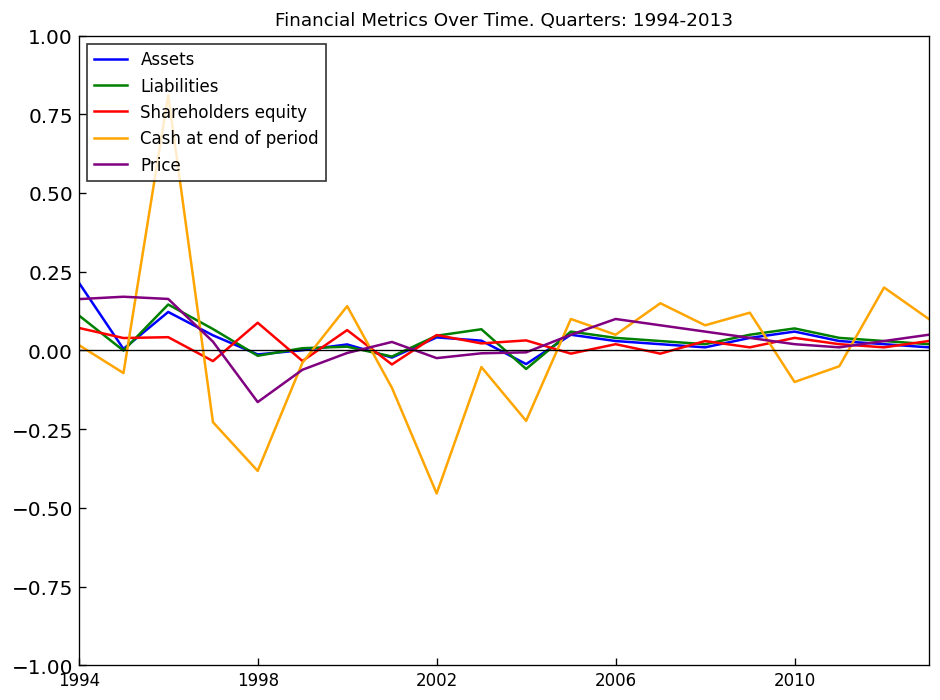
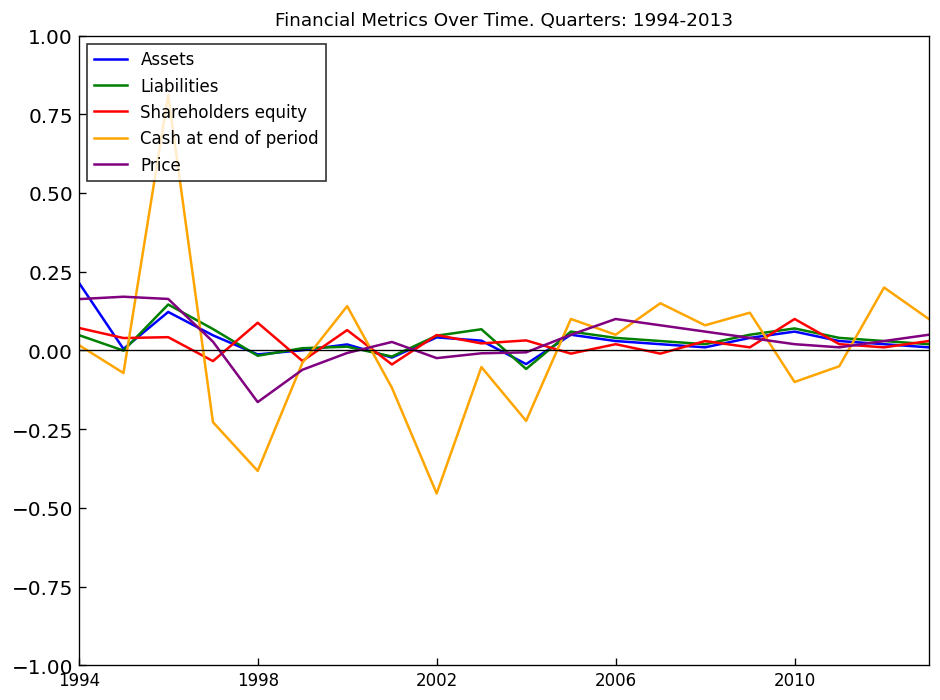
  {
    "Assets": {
      "1994": 0.22,
      "2006": 0.03,
      "2010": 0.06
    },
    "Liabilities": {
-     "1994": 0.11,
+     "1994": 0.05,
      "2006": 0.04,
      "2010": 0.07
    },
    "Shareholders equity": {
      "1994": 0.07,
      "1998": 0.09,
      "2006": 0.02,
-     "2010": 0.04
+     "2010": 0.10
    },
    "Cash at end of period": {
      "1994": 0.02,
      "1998": -0.38,
      "2002": -0.45,
      "2006": 0.05,
      "2010": -0.10
    },
    "Price": {
      "1994": 0.16,
      "1998": -0.16,
      "2002": -0.02,
      "2006": 0.10,
      "2010": 0.02
    }
  }
